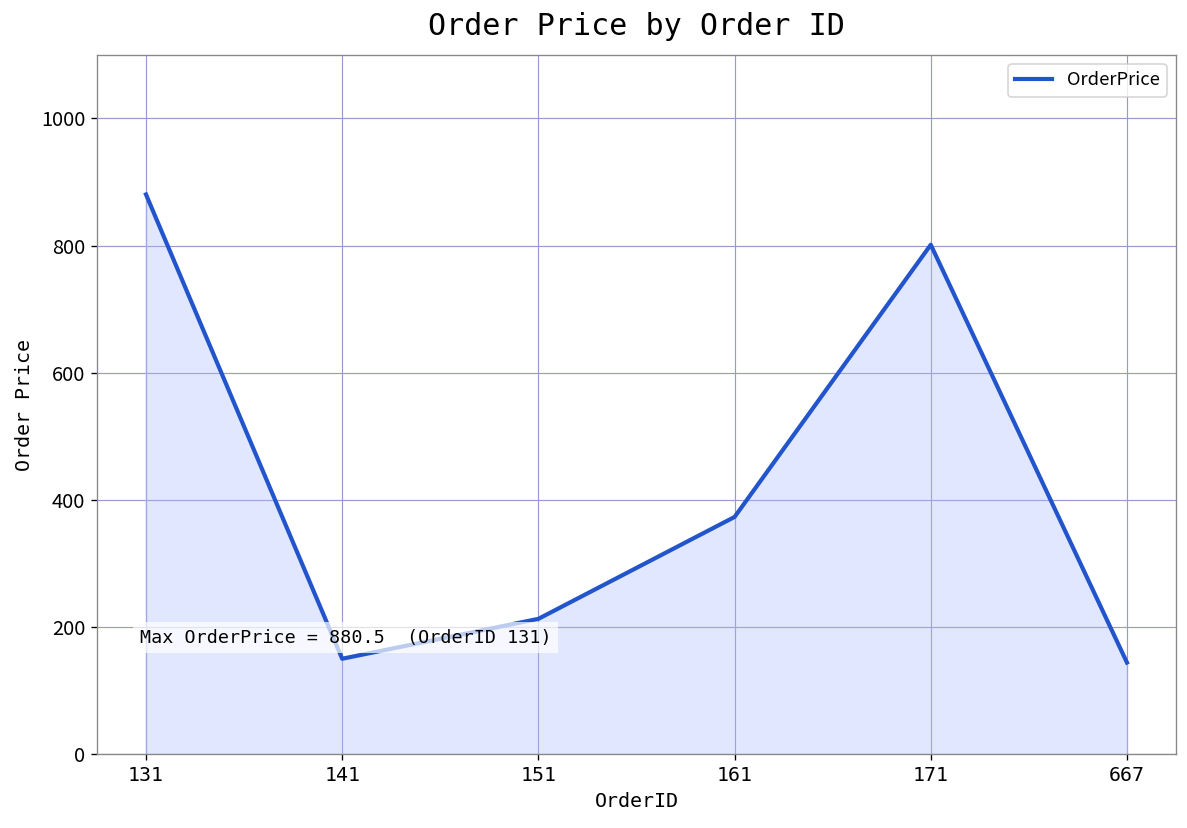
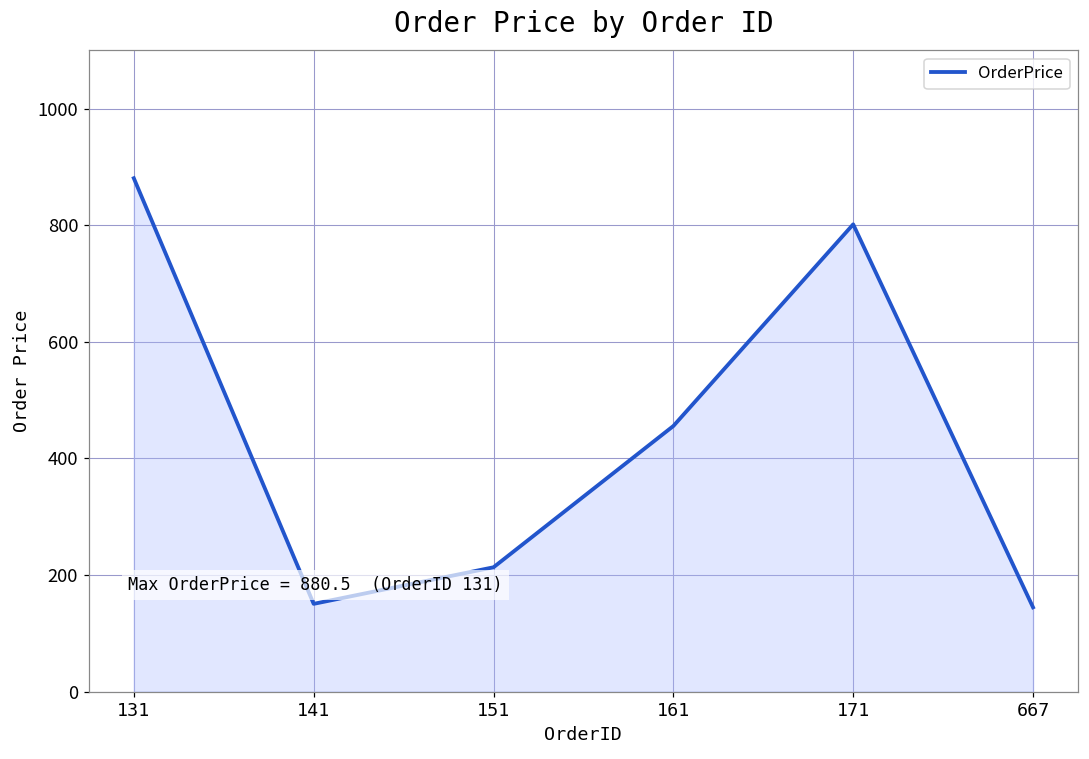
  {
    "131": 880,
    "141": 150,
-   "161": 370,
+   "161": 460,
    "171": 800,
    "667": 140
  }
